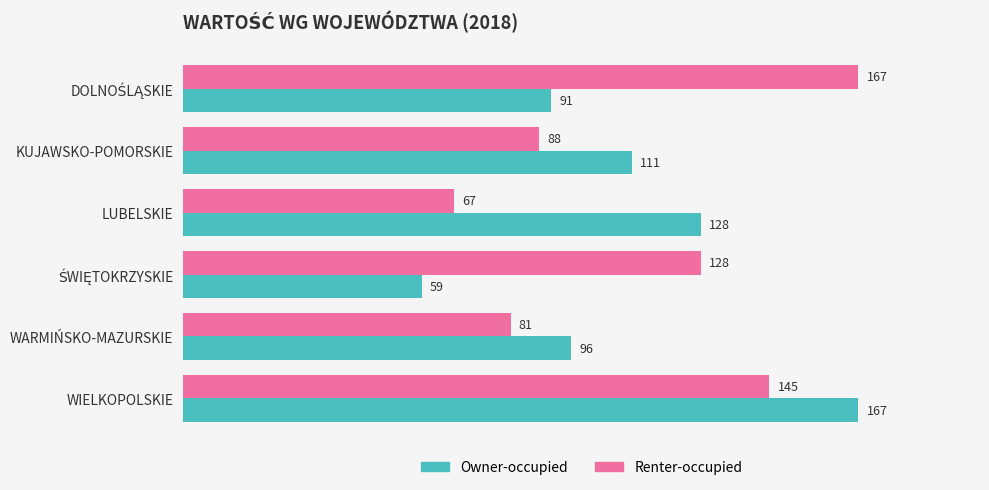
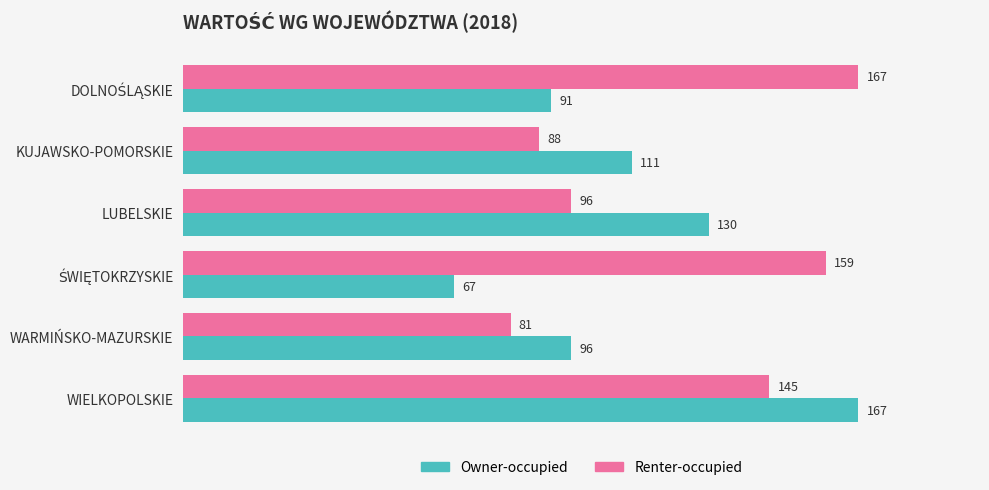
  {
    "Owner-occupied": {
      "DOLNOŚLĄSKIE": 91,
      "KUJAWSKO-POMORSKIE": 111,
-     "LUBELSKIE": 128,
-     "ŚWIĘTOKRZYSKIE": 59,
+     "LUBELSKIE": 130,
+     "ŚWIĘTOKRZYSKIE": 67,
      "WARMIŃSKO-MAZURSKIE": 96,
      "WIELKOPOLSKIE": 167
    },
    "Renter-occupied": {
      "DOLNOŚLĄSKIE": 167,
      "KUJAWSKO-POMORSKIE": 88,
-     "LUBELSKIE": 67,
-     "ŚWIĘTOKRZYSKIE": 128,
+     "LUBELSKIE": 96,
+     "ŚWIĘTOKRZYSKIE": 159,
      "WARMIŃSKO-MAZURSKIE": 81,
      "WIELKOPOLSKIE": 145
    }
  }
